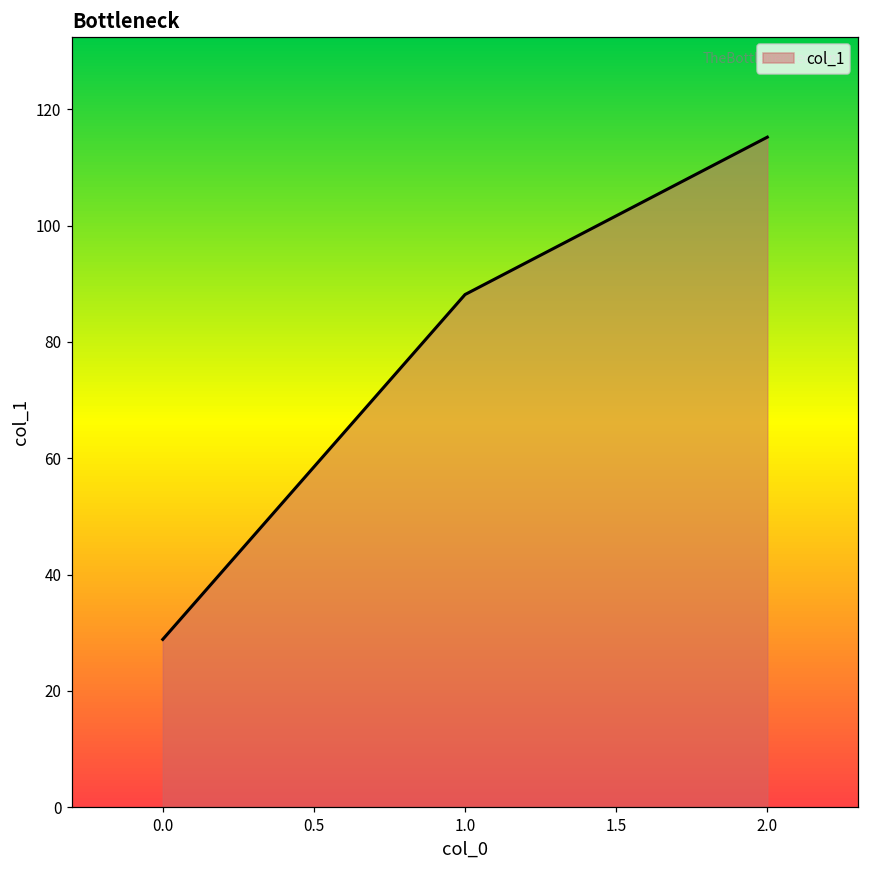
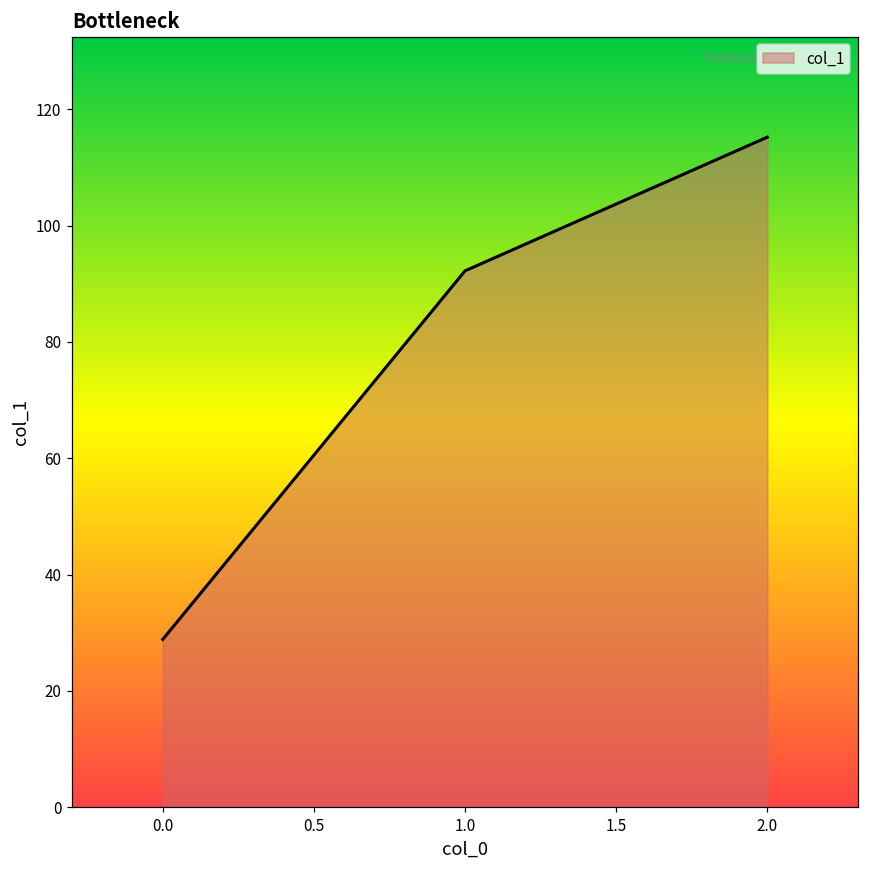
  {
    "0.0": 29,
-   "1.0": 88,
+   "1.0": 92,
    "2.0": 115
  }
